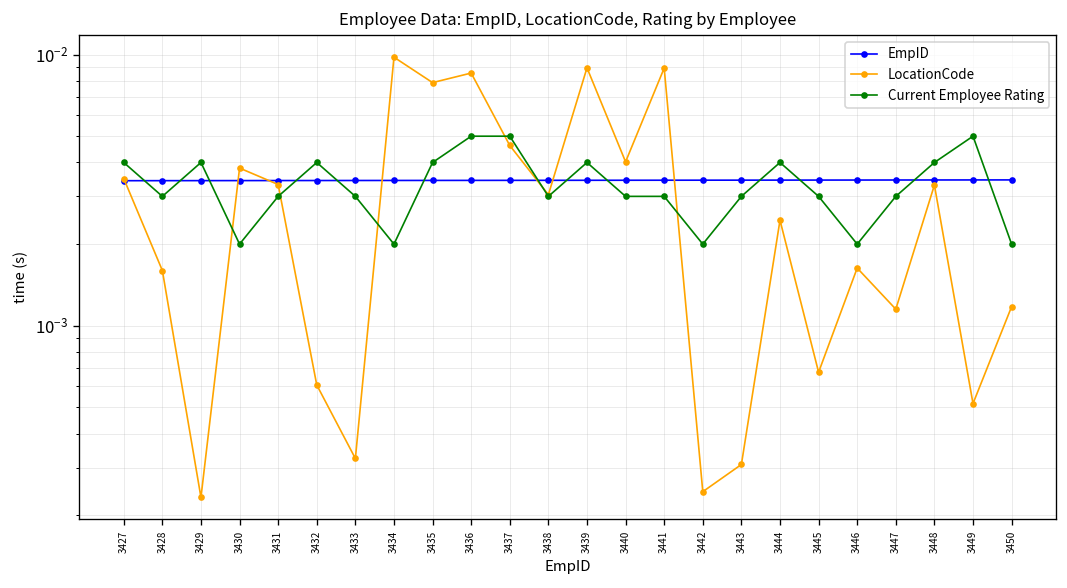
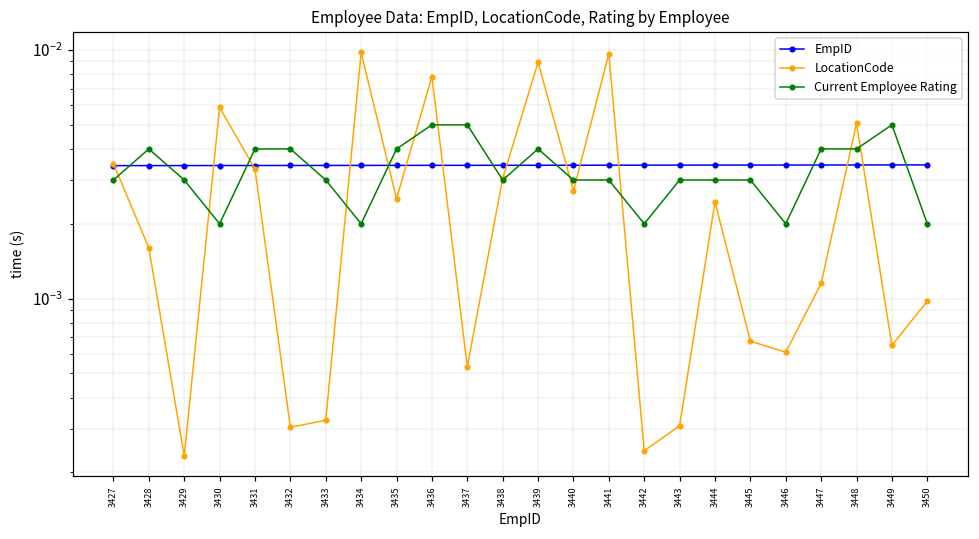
  {
    "EmpID": {
      "3428": 0.0034,
      "3429": 0.0034,
      "3430": 0.0034,
      "3431": 0.0034,
      "3432": 0.0034,
      "3433": 0.0034,
      "3434": 0.0034,
      "3435": 0.0034,
      "3436": 0.0034,
      "3437": 0.0034,
      "3438": 0.0034,
      "3439": 0.0034,
      "3440": 0.0034,
      "3441": 0.0034,
      "3442": 0.0034,
      "3443": 0.0034,
      "3444": 0.0034,
      "3445": 0.0034,
      "3446": 0.0034,
      "3447": 0.0034,
      "3448": 0.0034,
      "3449": 0.0034,
      "3450": 0.0035
    },
    "LocationCode": {
      "3428": 0.0016,
      "3429": 0.00023,
-     "3430": 0.0038,
+     "3430": 0.0059,
      "3431": 0.0033,
-     "3432": 0.00061,
+     "3432": 0.00030,
      "3433": 0.00032,
      "3434": 0.0098,
-     "3435": 0.0079,
-     "3436": 0.0085,
-     "3437": 0.0046,
+     "3435": 0.0025,
+     "3436": 0.0078,
+     "3437": 0.00053,
      "3439": 0.0089,
-     "3440": 0.0040,
-     "3441": 0.0089,
+     "3440": 0.0027,
+     "3441": 0.0097,
      "3442": 0.00024,
      "3443": 0.00031,
      "3444": 0.0025,
      "3445": 0.00067,
-     "3446": 0.0016,
+     "3446": 0.00061,
      "3447": 0.0012,
-     "3448": 0.0033,
-     "3449": 0.00052,
-     "3450": 0.0012
+     "3448": 0.0051,
+     "3449": 0.00065,
+     "3450": 0.00098
    },
    "Current Employee Rating": {
-     "3427": 0.0040,
-     "3428": 0.0030,
-     "3429": 0.0040,
+     "3427": 0.0030,
+     "3428": 0.0040,
+     "3429": 0.0030,
      "3430": 0.0020,
-     "3431": 0.0030,
+     "3431": 0.0040,
      "3432": 0.0040,
      "3433": 0.0030,
      "3434": 0.0020,
      "3435": 0.0040,
      "3436": 0.0050,
      "3437": 0.0050,
      "3439": 0.0040,
      "3440": 0.0030,
      "3441": 0.0030,
      "3442": 0.0020,
      "3443": 0.0030,
-     "3444": 0.0040,
+     "3444": 0.0030,
      "3445": 0.0030,
      "3446": 0.0020,
-     "3447": 0.0030,
+     "3447": 0.0040,
      "3448": 0.0040,
      "3449": 0.0050,
      "3450": 0.0020
    }
  }
